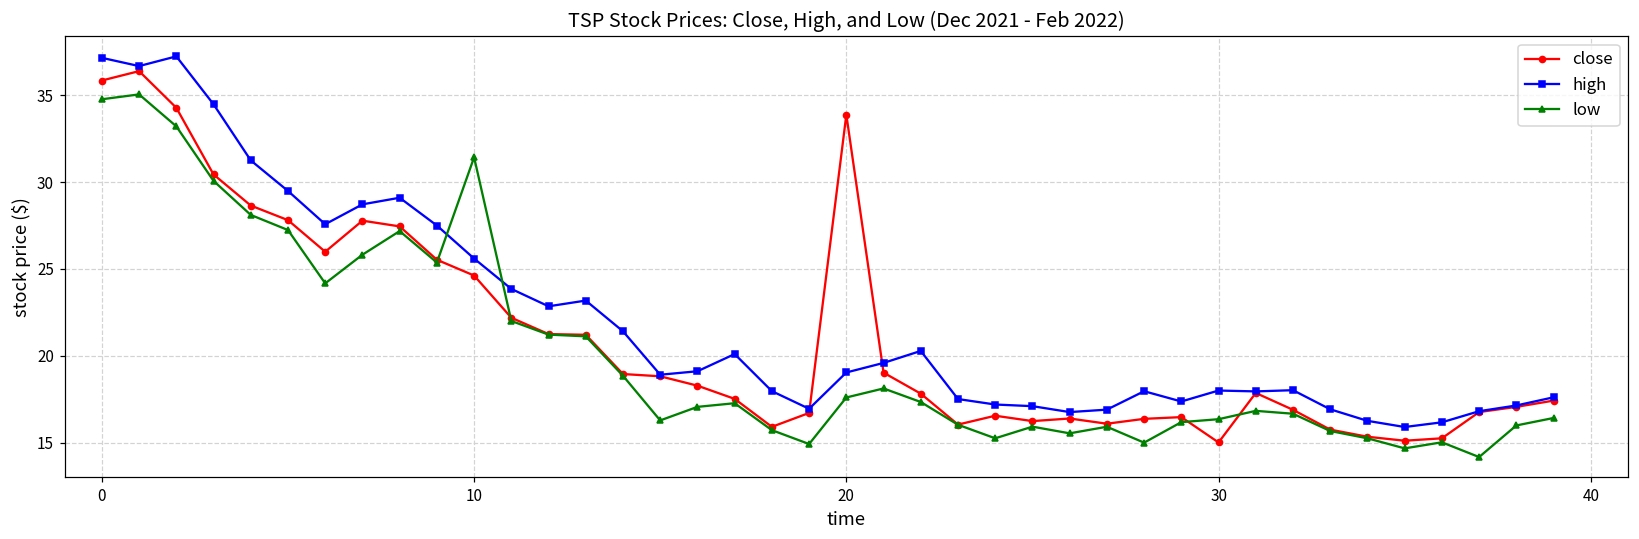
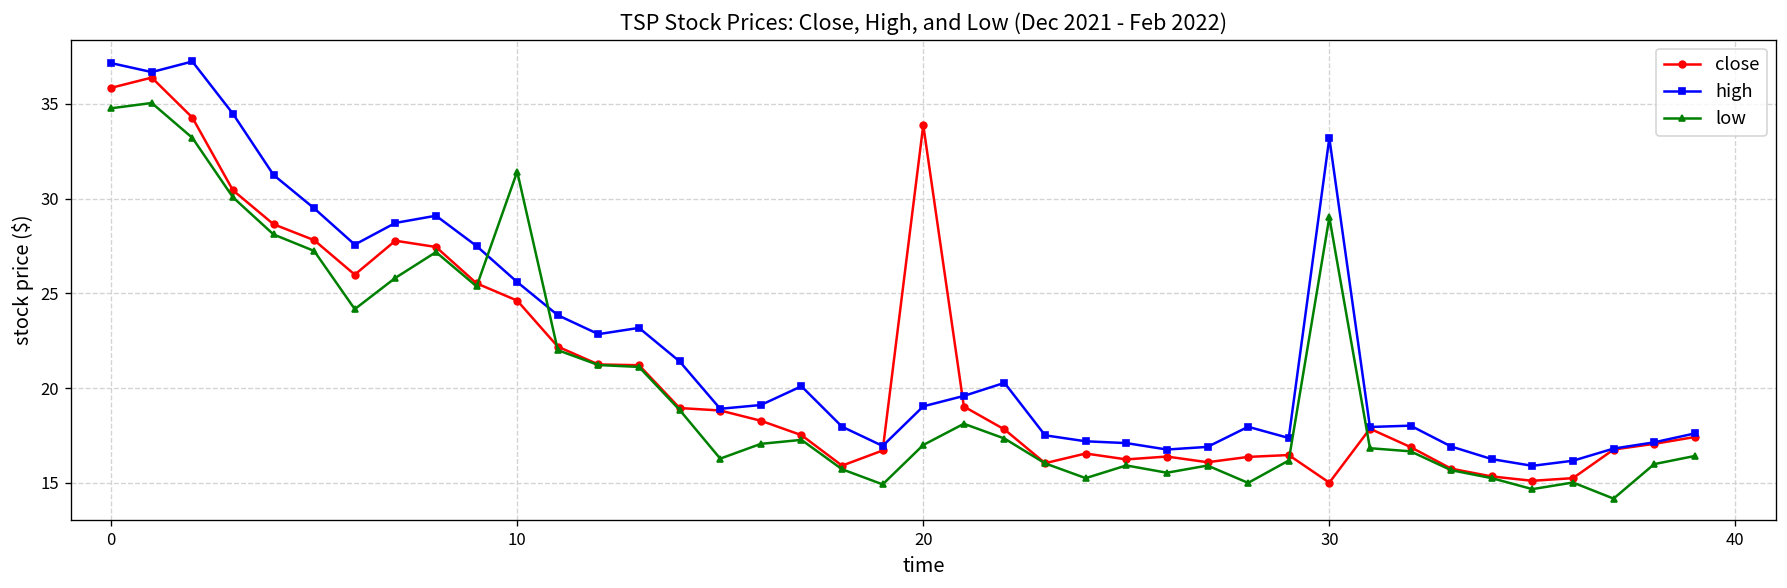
  {
    "close": {
      "0": 35.8,
      "10": 24.6,
      "20": 33.9,
      "30": 15.0
    },
    "high": {
      "0": 37.2,
      "10": 25.6,
      "20": 19.0,
-     "30": 18.0
+     "30": 33.2
    },
    "low": {
      "0": 34.8,
      "10": 31.4,
-     "20": 17.6,
-     "30": 16.4
+     "20": 17.0,
+     "30": 29.0
    }
  }
